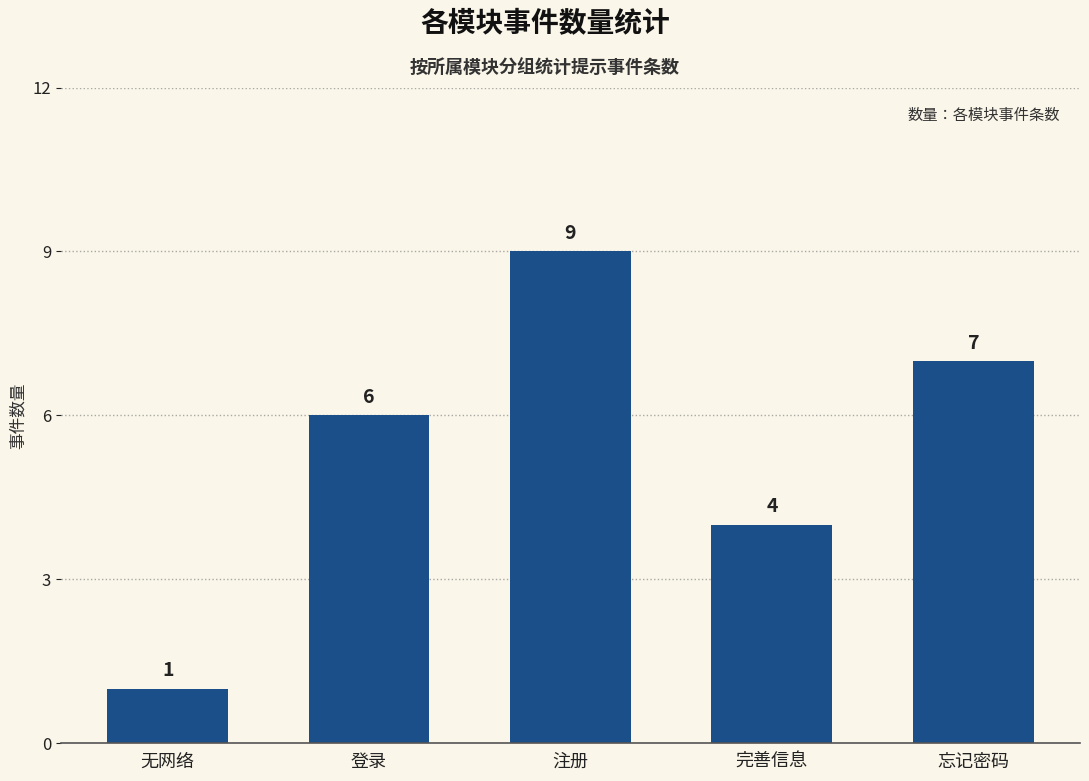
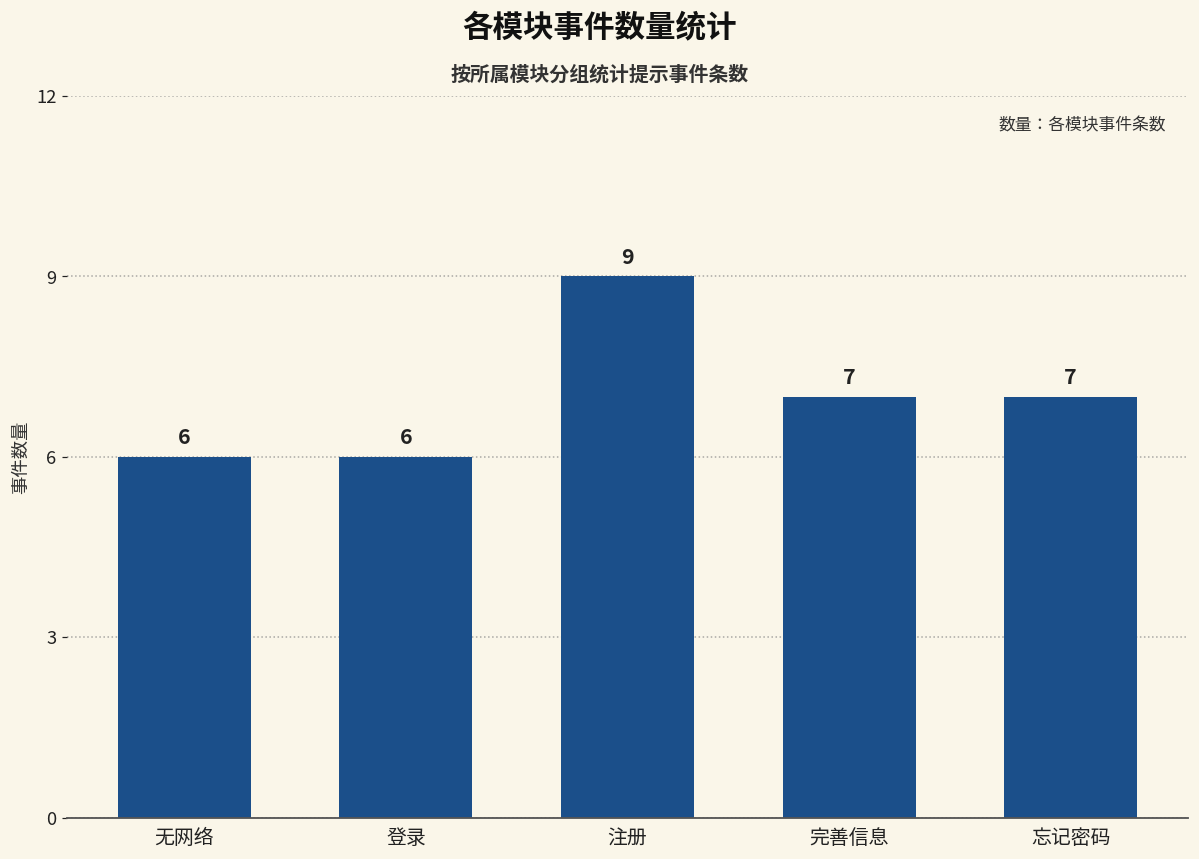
  {
-   "无网络": 1,
+   "无网络": 6,
    "登录": 6,
    "注册": 9,
-   "完善信息": 4,
+   "完善信息": 7,
    "忘记密码": 7
  }
